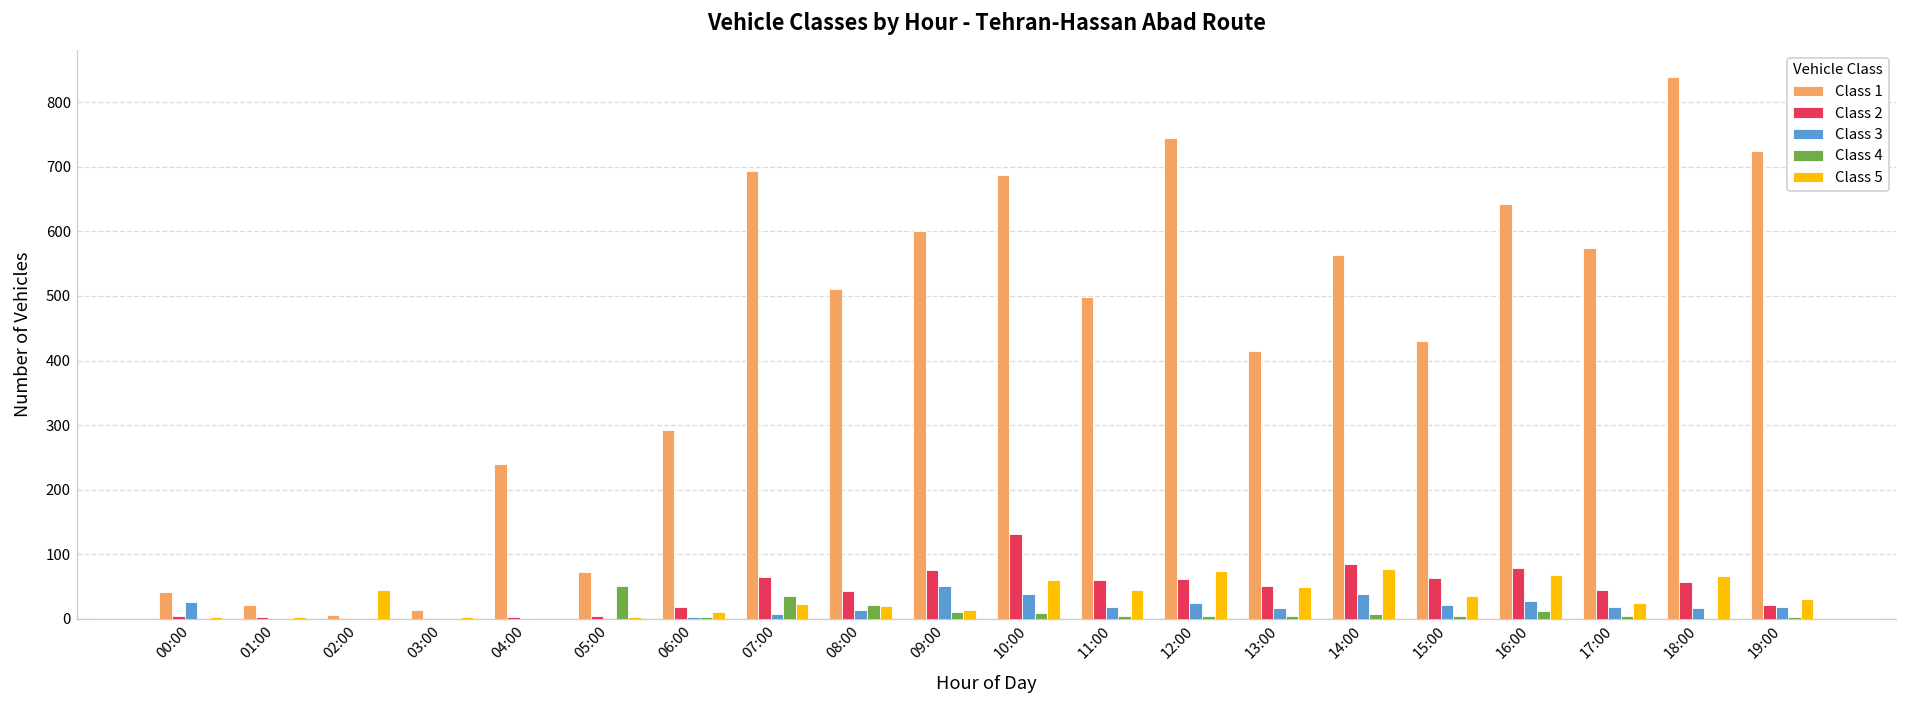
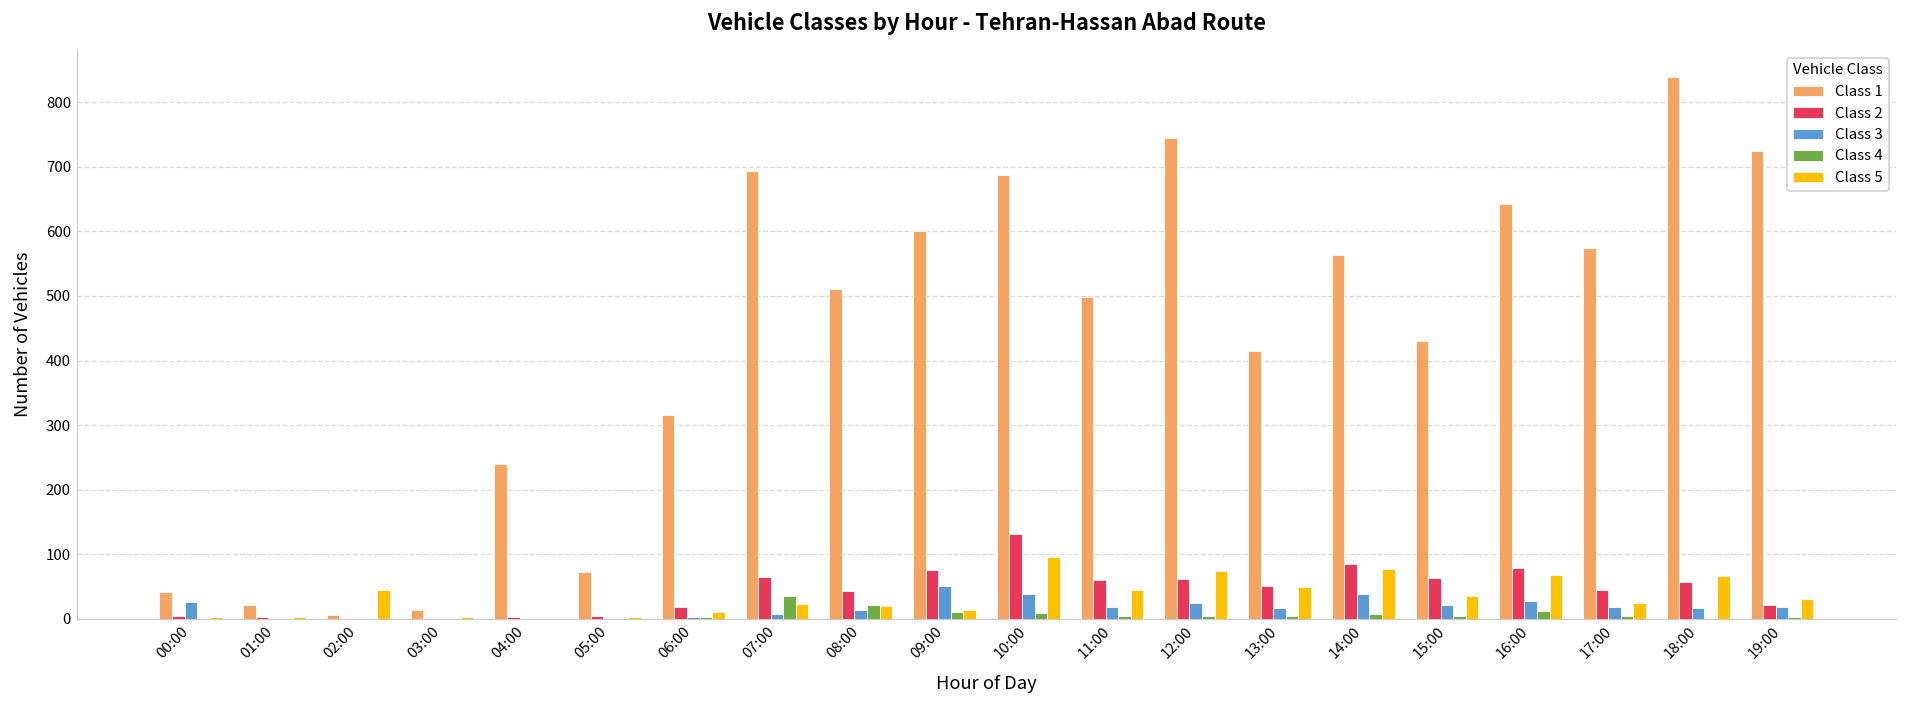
  {
    "Class 1": {
      "00:00": 40,
      "01:00": 20,
      "02:00": 10,
      "03:00": 10,
      "04:00": 240,
      "05:00": 70,
-     "06:00": 290,
+     "06:00": 320,
      "07:00": 690,
      "08:00": 510,
      "09:00": 600,
      "10:00": 690,
      "11:00": 500,
      "12:00": 750,
      "13:00": 420,
      "14:00": 560,
      "15:00": 430,
      "16:00": 640,
      "17:00": 580,
      "18:00": 840,
      "19:00": 720
    },
    "Class 2": {
      "06:00": 20,
      "07:00": 60,
      "08:00": 40,
      "09:00": 80,
      "10:00": 130,
      "11:00": 60,
      "12:00": 60,
      "13:00": 50,
      "14:00": 90,
      "15:00": 60,
      "16:00": 80,
      "17:00": 50,
      "18:00": 60,
      "19:00": 20
    },
    "Class 3": {
      "00:00": 30,
      "03:00": 0,
      "05:00": 0,
      "07:00": 10,
      "08:00": 10,
      "09:00": 50,
      "10:00": 40,
      "11:00": 20,
      "12:00": 30,
      "13:00": 20,
      "14:00": 40,
      "15:00": 20,
      "16:00": 30,
      "17:00": 20,
      "18:00": 20,
      "19:00": 20
    },
    "Class 4": {
      "00:00": 0,
      "02:00": 0,
      "03:00": 0,
      "04:00": 0,
-     "05:00": 50,
+     "05:00": 0,
      "07:00": 40,
      "08:00": 20,
      "09:00": 10,
      "10:00": 10,
      "12:00": 10,
      "13:00": 10,
      "14:00": 10,
      "16:00": 10
    },
    "Class 5": {
      "02:00": 40,
      "04:00": 0,
      "06:00": 10,
      "07:00": 20,
      "08:00": 20,
      "09:00": 10,
-     "10:00": 60,
+     "10:00": 100,
      "11:00": 40,
      "12:00": 70,
      "13:00": 50,
      "14:00": 80,
      "15:00": 40,
      "16:00": 70,
      "17:00": 20,
      "18:00": 70,
      "19:00": 30
    }
  }
